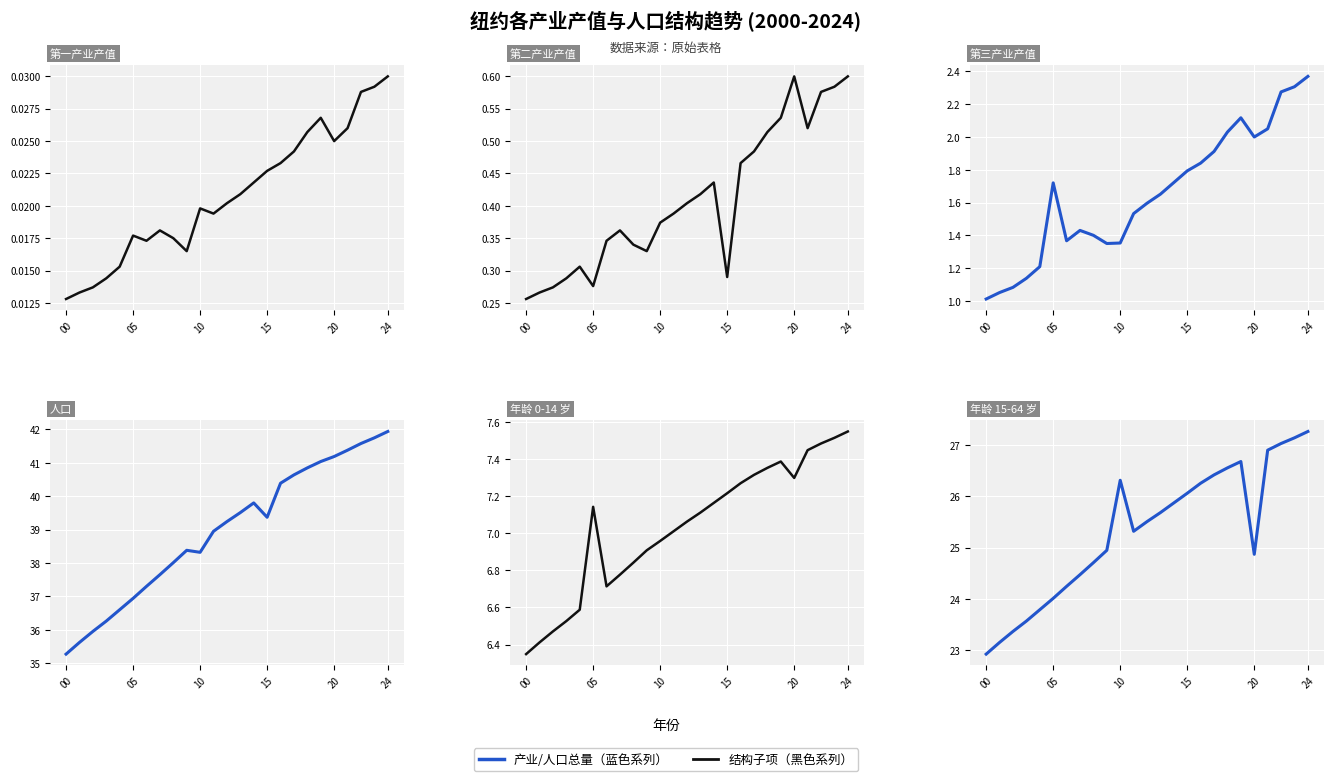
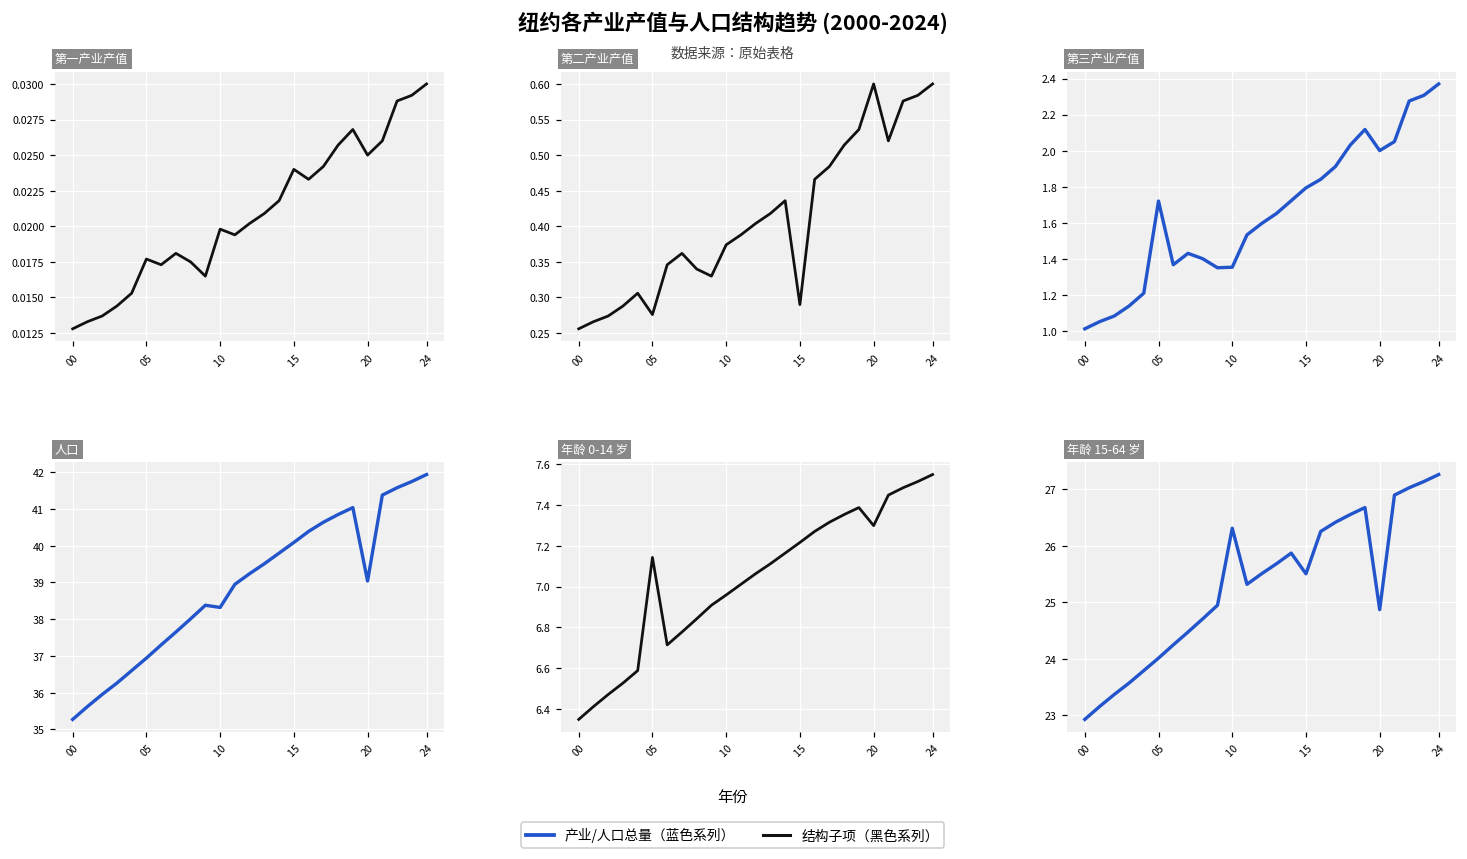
  {
    "第一产业产值": {
      "00": 0.0128,
      "05": 0.0177,
      "10": 0.0198,
-     "15": 0.0227,
+     "15": 0.0240,
      "20": 0.0250,
      "24": 0.0300
    },
    "第二产业产值": {
      "00": 0.26,
      "05": 0.28,
      "10": 0.37,
      "15": 0.29,
      "20": 0.60,
      "24": 0.60
    },
    "第三产业产值": {
      "00": 1.01,
      "05": 1.72,
      "10": 1.35,
      "15": 1.79,
      "20": 2.00,
      "24": 2.37
    },
    "人口": {
      "00": 35.3,
      "05": 36.9,
      "10": 38.3,
-     "15": 39.4,
-     "20": 41.2,
+     "15": 40.1,
+     "20": 39.0,
      "24": 41.9
    },
    "年龄 0-14 岁": {
      "00": 6.35,
      "05": 7.14,
      "10": 6.96,
      "15": 7.22,
      "20": 7.30,
      "24": 7.55
    },
    "年龄 15-64 岁": {
      "00": 22.9,
      "05": 24.0,
      "10": 26.3,
-     "15": 26.1,
+     "15": 25.5,
      "20": 24.9,
      "24": 27.3
    }
  }
